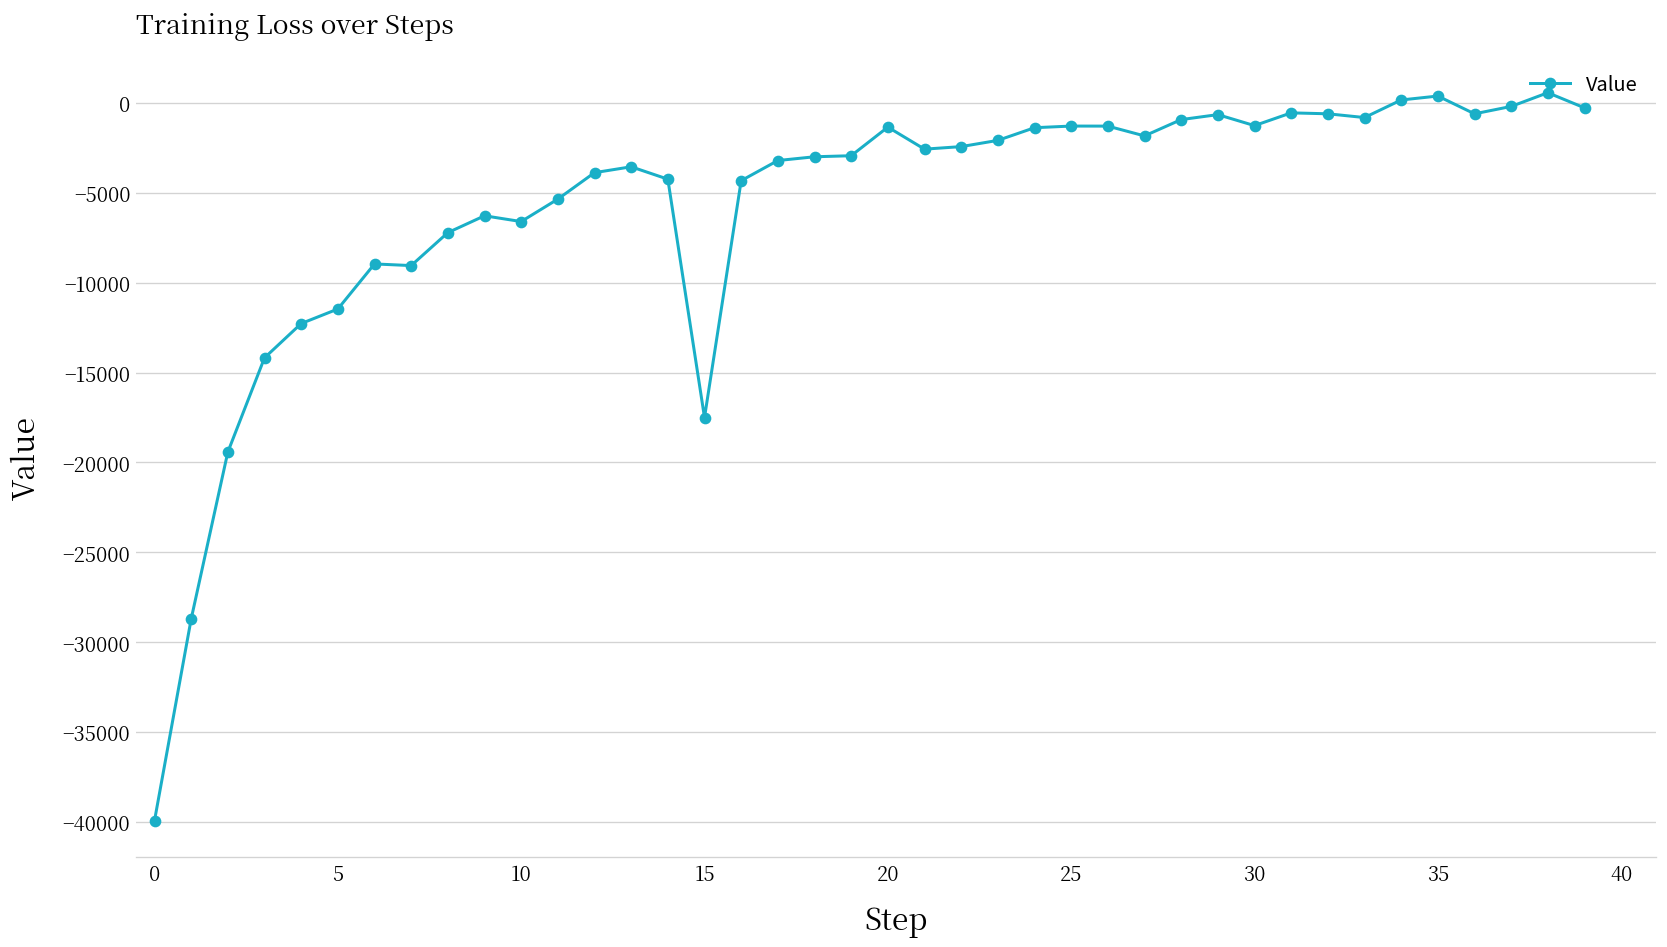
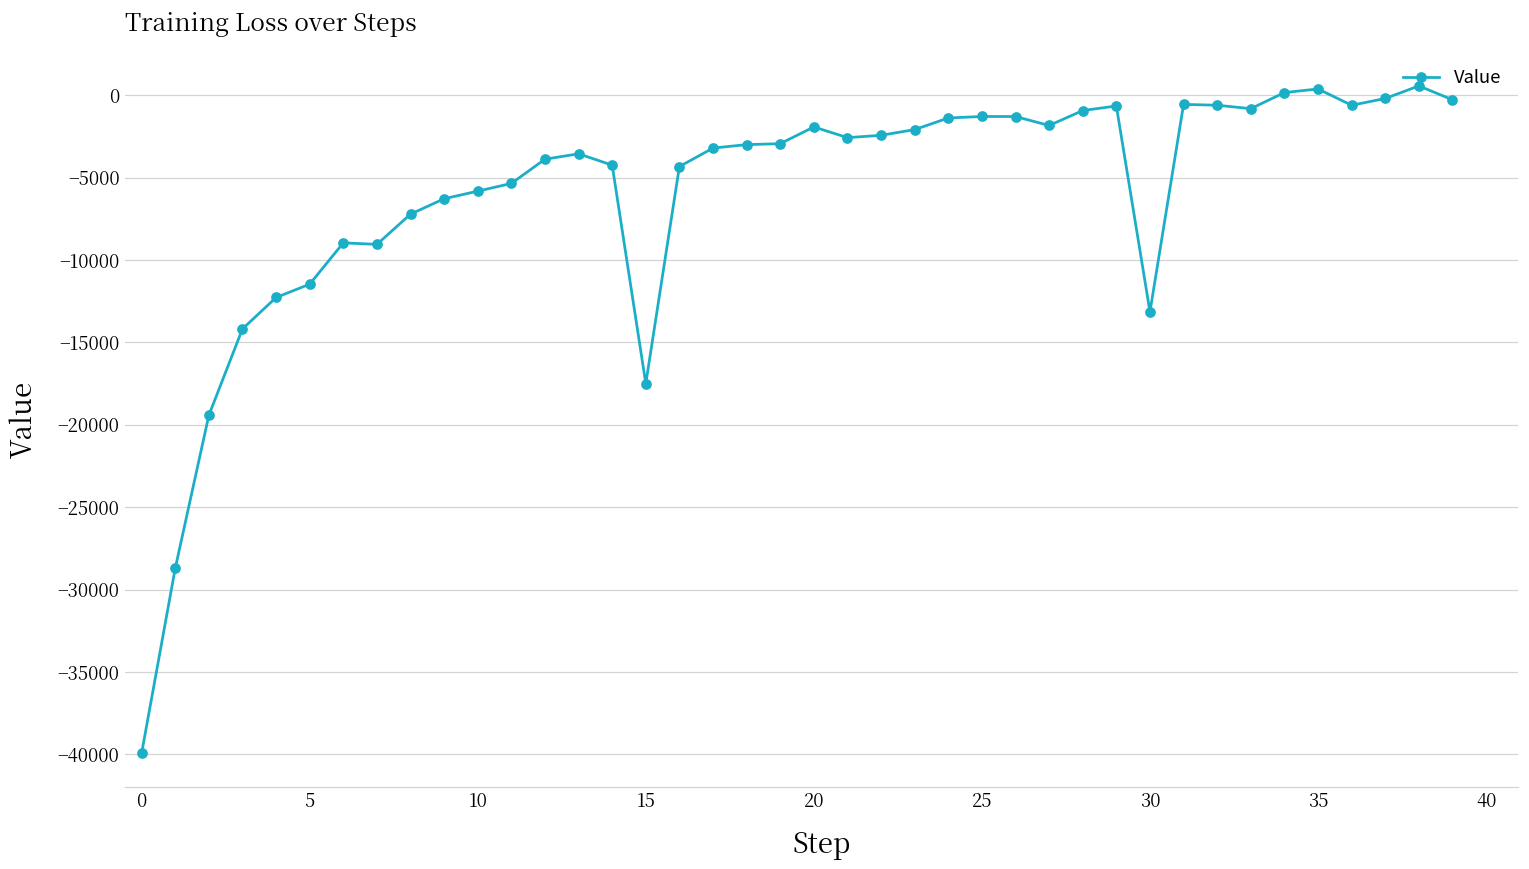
  {
    "0": -39900,
    "5": -11500,
-   "10": -6600,
+   "10": -5800,
    "15": -17500,
-   "20": -1300,
+   "20": -1900,
    "25": -1300,
-   "30": -1300,
+   "30": -13100,
    "35": 400
  }
